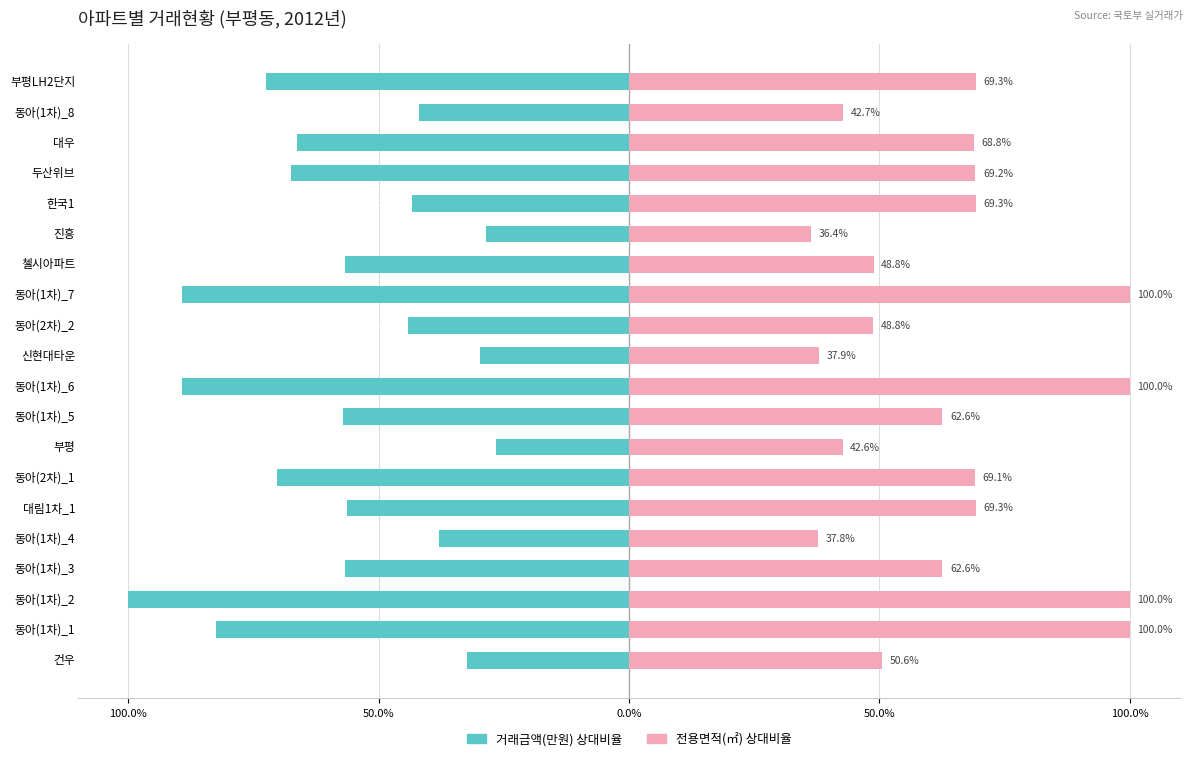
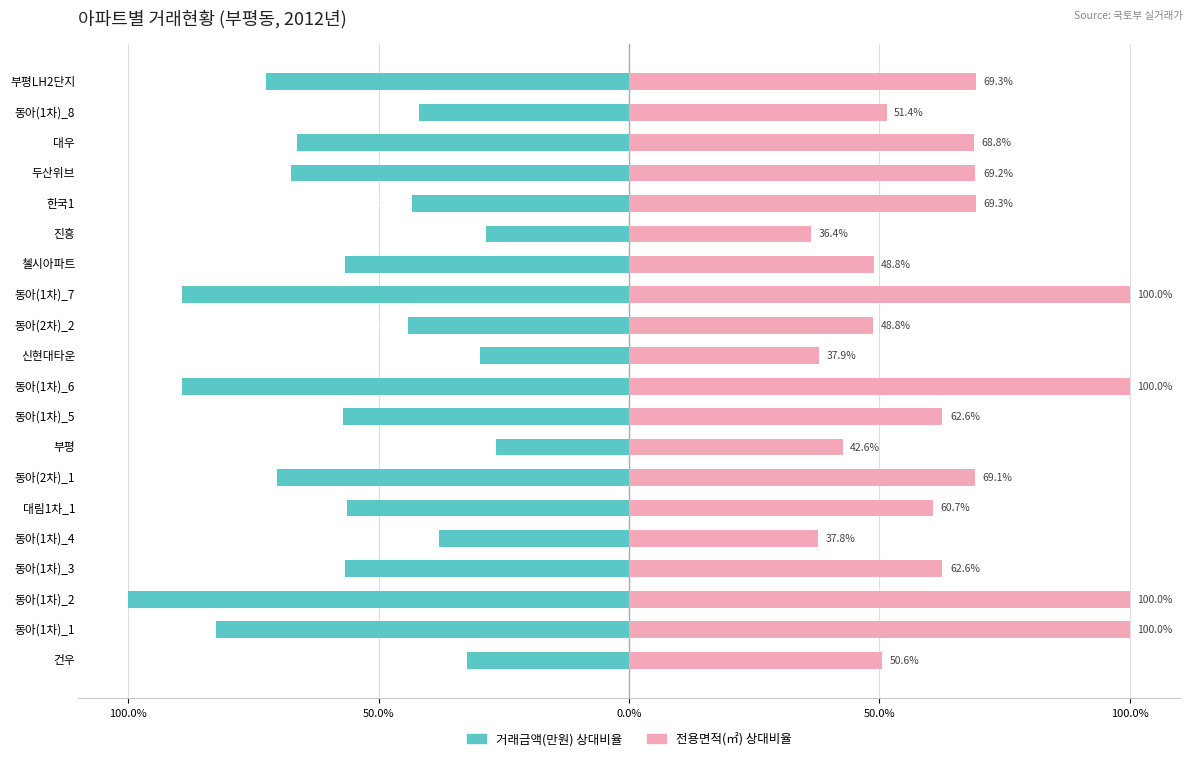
  {
    "전용면적(㎡) 상대비율": {
      "부평LH2단지": "69.3%",
-     "동아(1차)_8": "42.7%",
+     "동아(1차)_8": "51.4%",
      "대우": "68.8%",
      "두산위브": "69.2%",
      "한국1": "69.3%",
      "진흥": "36.4%",
      "첼시아파트": "48.8%",
      "동아(1차)_7": "100.0%",
      "동아(2차)_2": "48.8%",
      "신현대타운": "37.9%",
      "동아(1차)_6": "100.0%",
      "동아(1차)_5": "62.6%",
      "부평": "42.6%",
      "동아(2차)_1": "69.1%",
-     "대림1차_1": "69.3%",
+     "대림1차_1": "60.7%",
      "동아(1차)_4": "37.8%",
      "동아(1차)_3": "62.6%",
      "동아(1차)_2": "100.0%",
      "동아(1차)_1": "100.0%",
      "건우": "50.6%"
    }
  }
